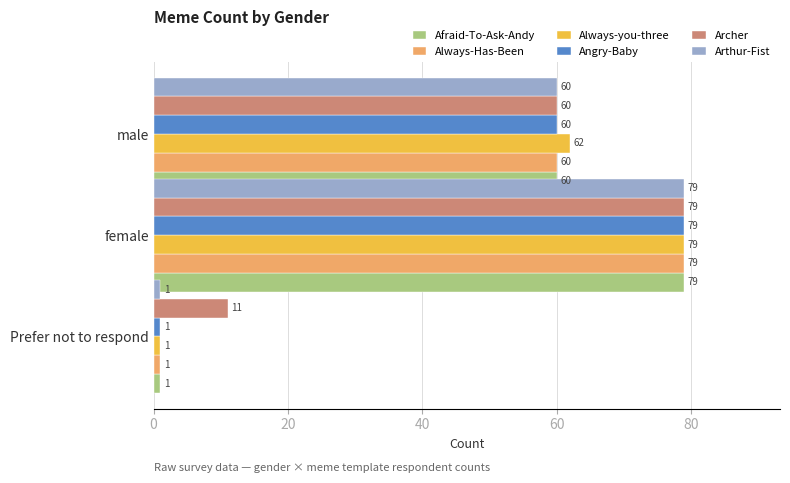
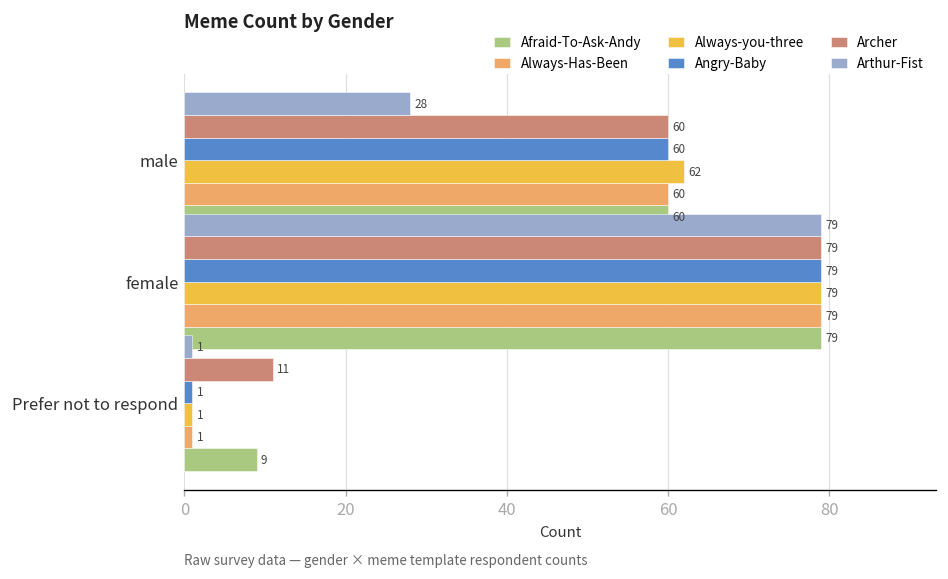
  {
    "Afraid-To-Ask-Andy": {
      "female": 79,
-     "Prefer not to respond": 1
+     "Prefer not to respond": 9
    },
    "Angry-Baby": {
      "male": 60,
      "female": 79,
      "Prefer not to respond": 1
    },
    "Arthur-Fist": {
-     "male": 60,
+     "male": 28,
      "female": 79
    }
  }
